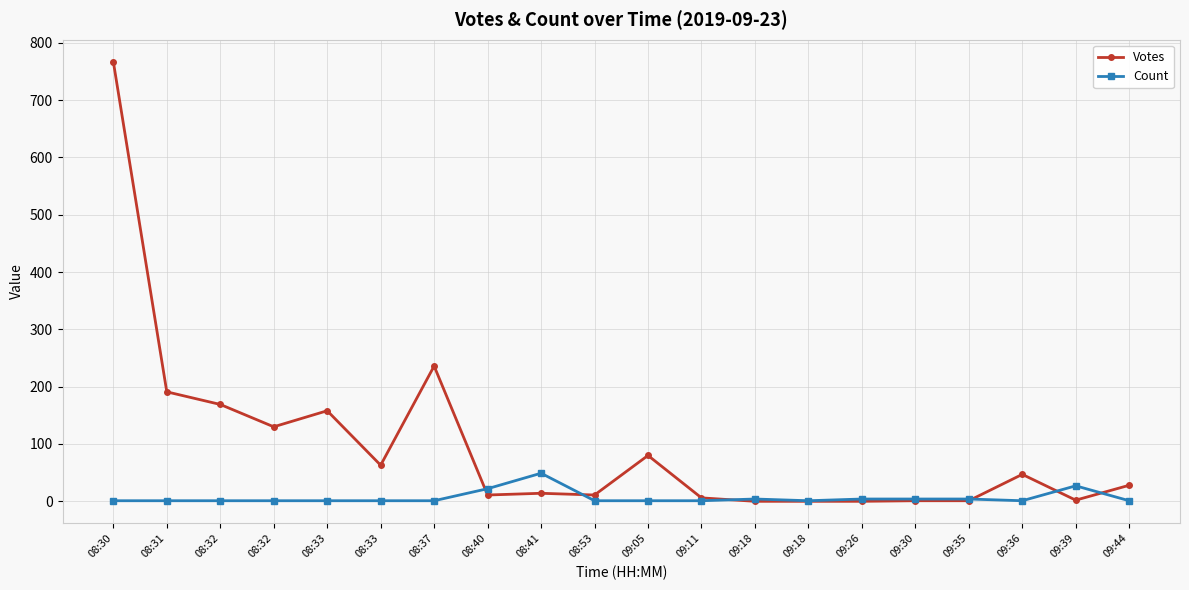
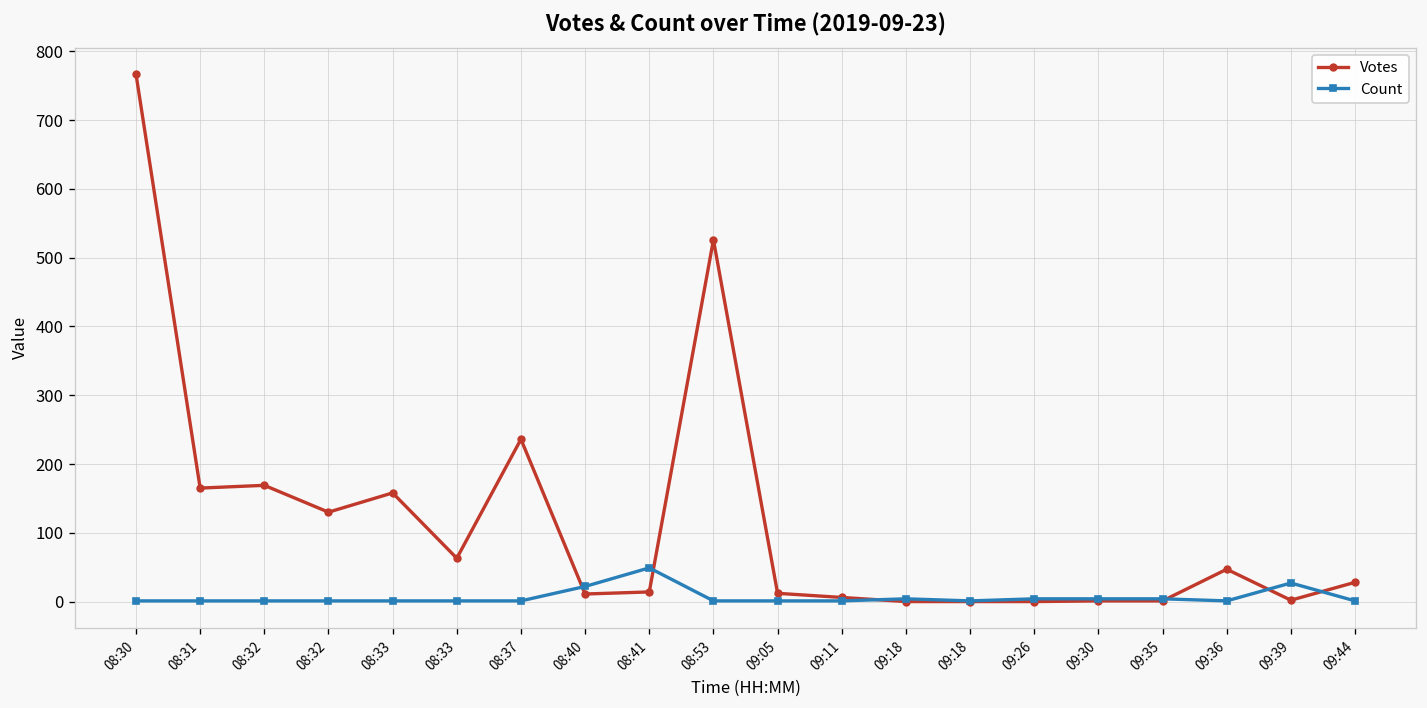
  {
    "Votes": {
      "08:30": 770,
-     "08:31": 190,
+     "08:31": 170,
      "08:37": 240,
      "08:40": 10,
      "08:41": 10,
-     "08:53": 10,
-     "09:05": 80,
+     "08:53": 530,
+     "09:05": 10,
      "09:11": 10,
      "09:36": 50,
      "09:39": 0,
      "09:44": 30
    },
    "Count": {
      "08:30": 0,
      "08:31": 0,
      "08:37": 0,
      "08:40": 20,
      "08:41": 50,
      "08:53": 0,
      "09:05": 0,
      "09:11": 0,
      "09:36": 0,
      "09:39": 30,
      "09:44": 0
    }
  }
